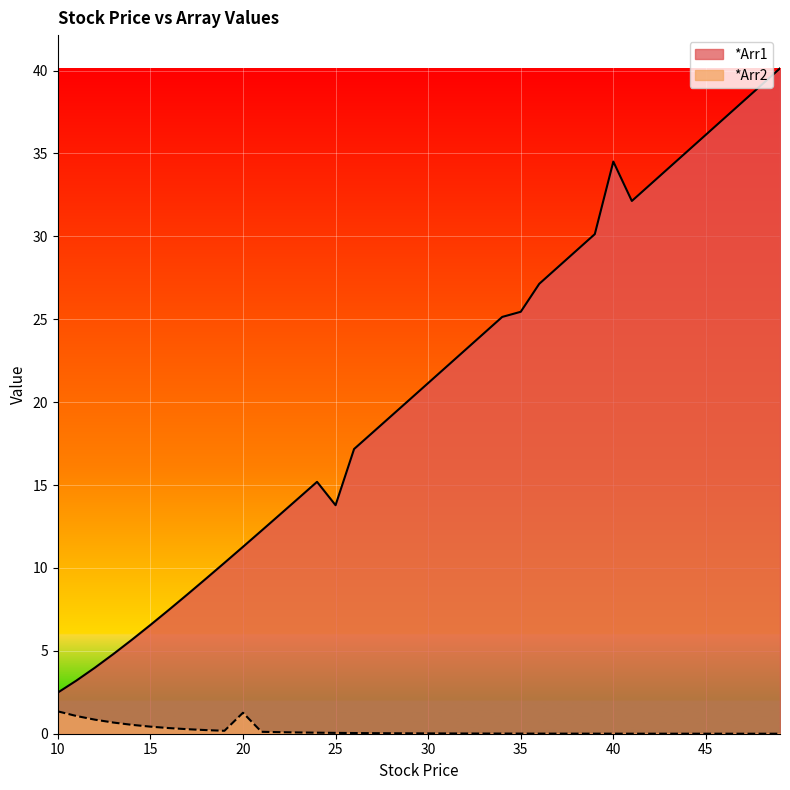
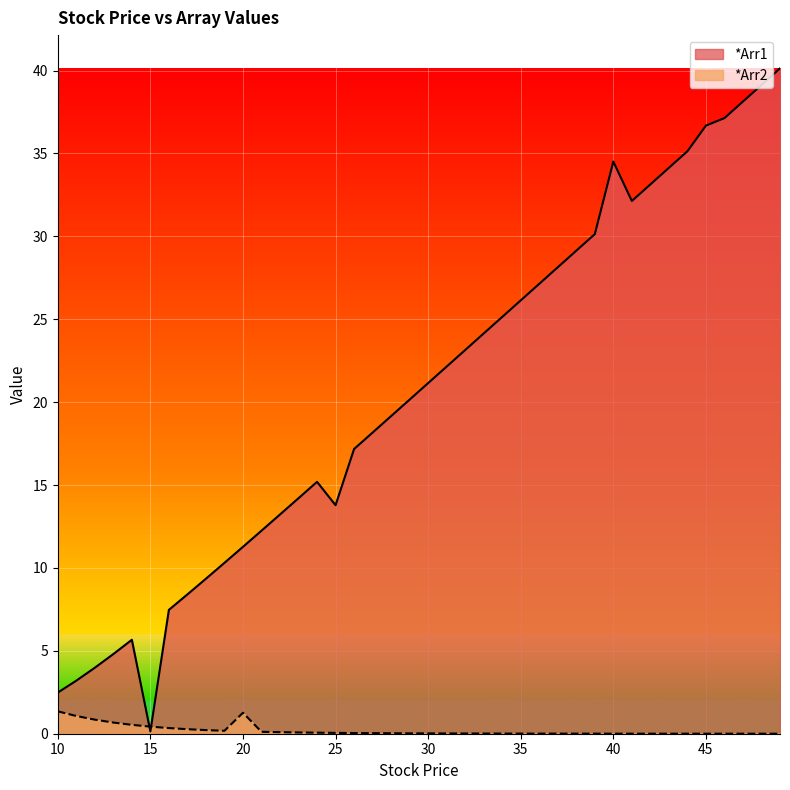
  {
    "*Arr1": {
      "10": 2.5,
-     "15": 6.6,
+     "15": 0.1,
      "20": 11.3,
      "25": 13.8,
      "30": 21.2,
-     "35": 25.5,
+     "35": 26.1,
      "40": 34.5,
-     "45": 36.1
+     "45": 36.7
    },
    "*Arr2": {
      "10": 1.3,
      "15": 0.4,
      "20": 1.3,
      "25": 0.1,
      "30": 0.0,
      "35": 0.0,
      "40": 0.0,
      "45": 0.0
    }
  }
